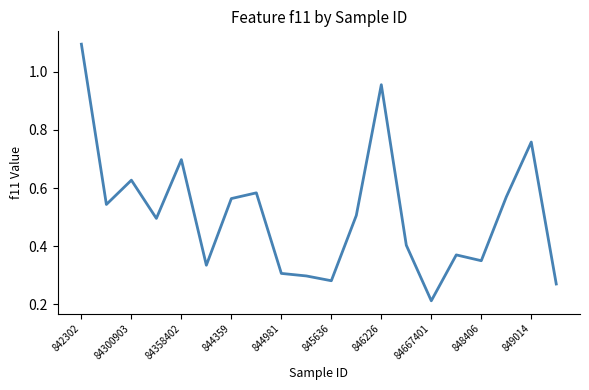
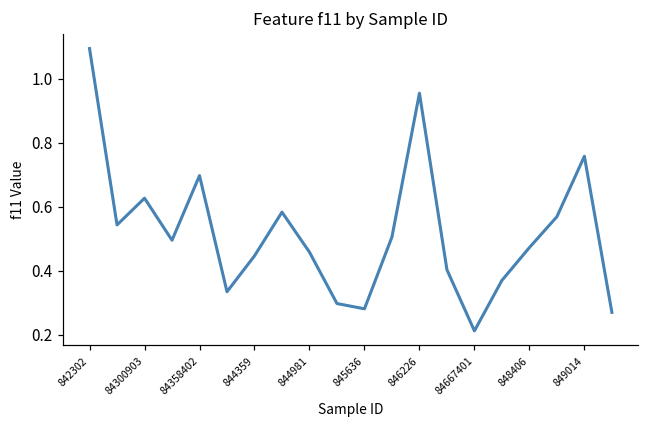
  {
    "842302": 1.10,
    "84300903": 0.63,
    "84358402": 0.70,
-   "844359": 0.56,
-   "844981": 0.31,
+   "844359": 0.45,
+   "844981": 0.46,
    "845636": 0.28,
    "846226": 0.96,
    "84667401": 0.21,
-   "848406": 0.35,
+   "848406": 0.47,
    "849014": 0.76
  }
